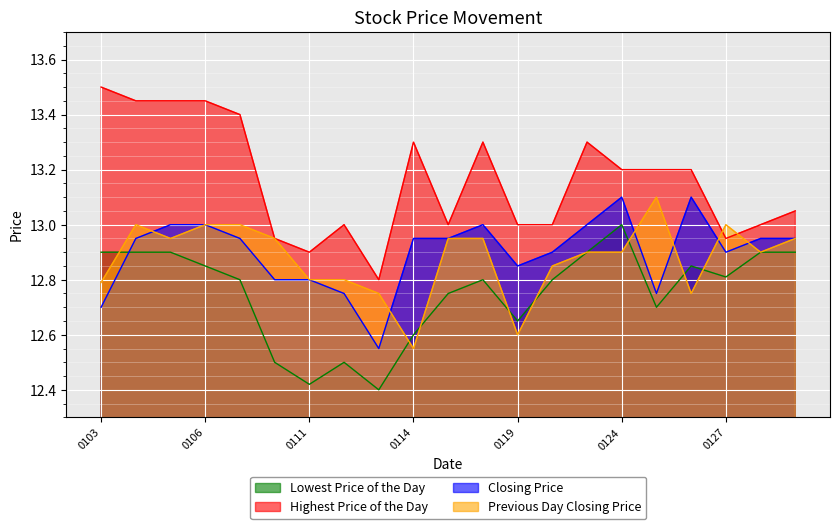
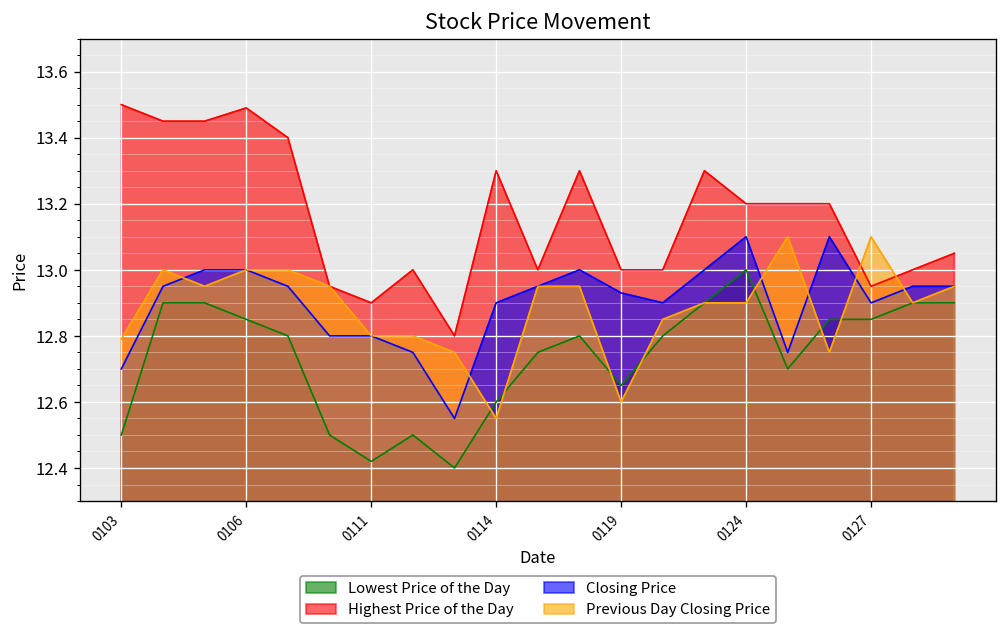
  {
    "Lowest Price of the Day": {
-     "0103": 12.9,
+     "0103": 12.5,
      "0106": 12.85,
      "0111": 12.42,
      "0114": 12.60,
      "0119": 12.65,
      "0124": 13.00,
-     "0127": 12.81
+     "0127": 12.85
    },
    "Highest Price of the Day": {
      "0103": 13.50,
-     "0106": 13.45,
+     "0106": 13.49,
      "0111": 12.90,
      "0114": 13.30,
      "0119": 13.00,
      "0124": 13.20,
      "0127": 12.95
    },
    "Closing Price": {
      "0103": 12.70,
-     "0114": 12.95,
-     "0119": 12.85,
+     "0114": 12.90,
+     "0119": 12.93,
      "0124": 13.10,
      "0127": 12.90
    },
    "Previous Day Closing Price": {
      "0103": 12.79,
      "0114": 12.55,
      "0119": 12.6,
      "0124": 12.9,
-     "0127": 13.0
+     "0127": 13.1
    }
  }
